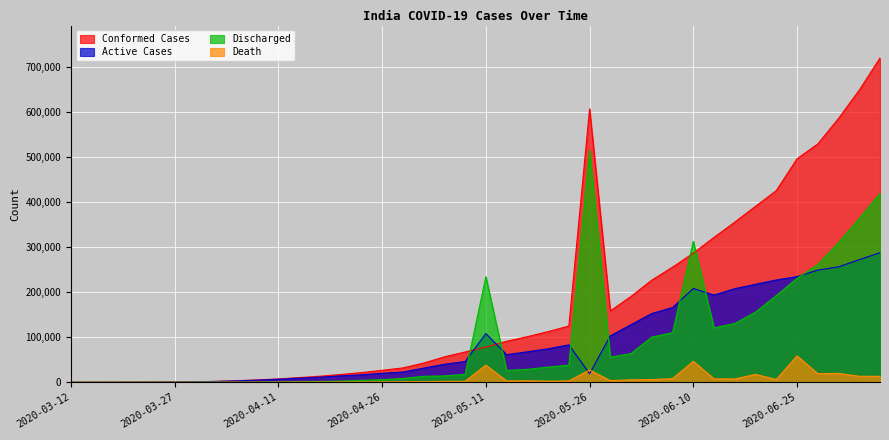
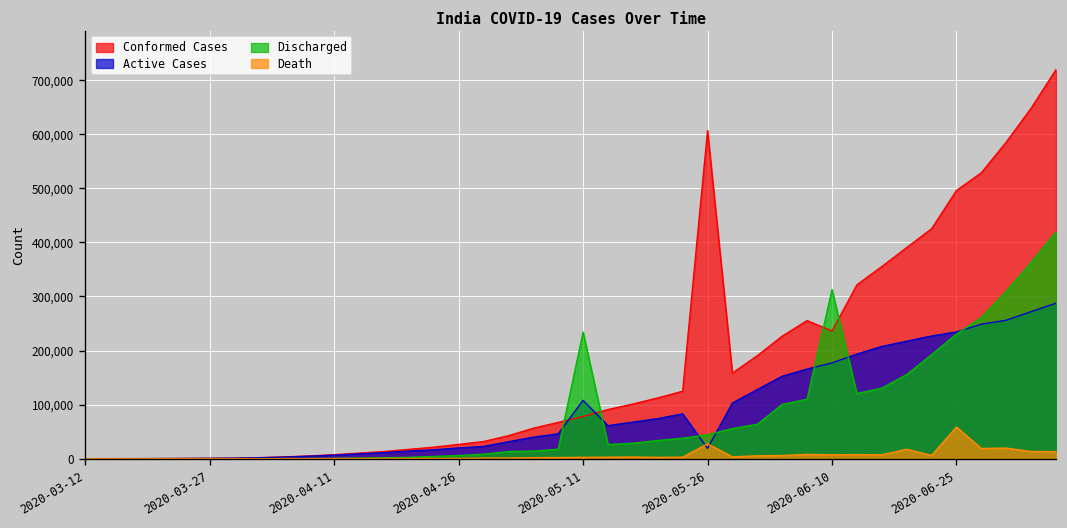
  {
    "Conformed Cases": {
      "2020-04-26": "30,000",
      "2020-05-11": "80,000",
      "2020-05-26": "610,000",
-     "2020-06-10": "290,000",
+     "2020-06-10": "240,000",
      "2020-06-25": "500,000"
    },
    "Active Cases": {
      "2020-04-26": "20,000",
      "2020-05-11": "110,000",
      "2020-05-26": "20,000",
-     "2020-06-10": "210,000"
+     "2020-06-10": "180,000"
    },
    "Discharged": {
      "2020-05-11": "230,000",
-     "2020-05-26": "510,000",
+     "2020-05-26": "40,000",
      "2020-06-10": "310,000"
    },
    "Death": {
-     "2020-05-11": "40,000",
+     "2020-05-11": "0",
      "2020-05-26": "30,000",
-     "2020-06-10": "50,000",
+     "2020-06-10": "10,000",
      "2020-06-25": "60,000"
    }
  }
